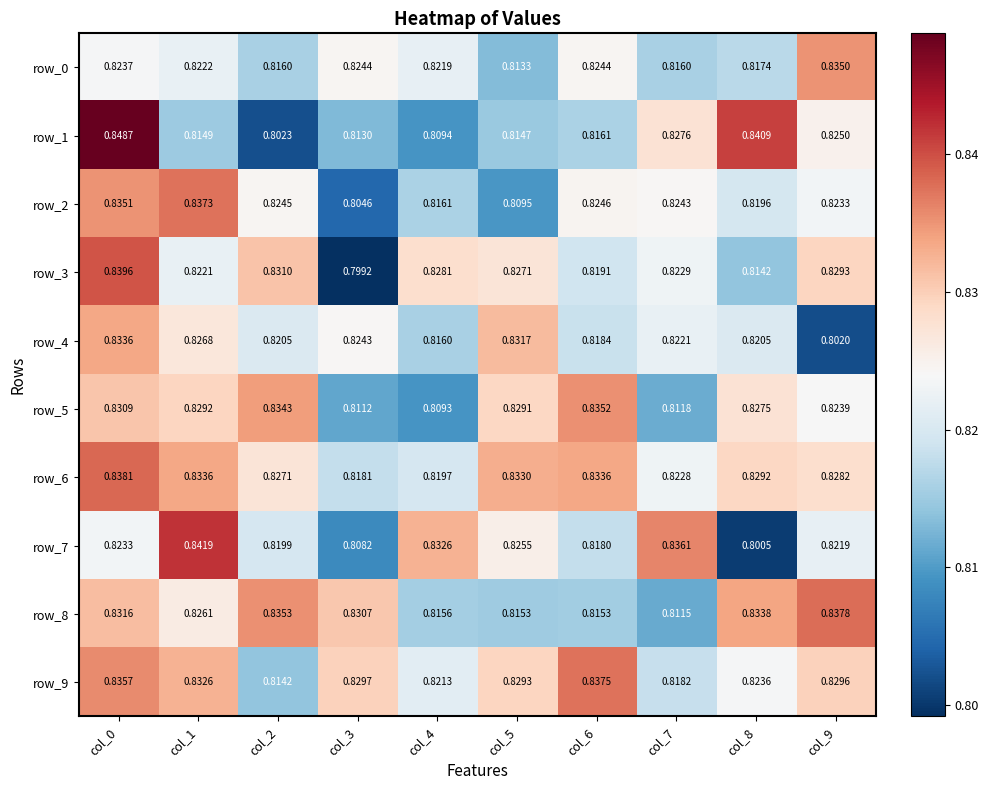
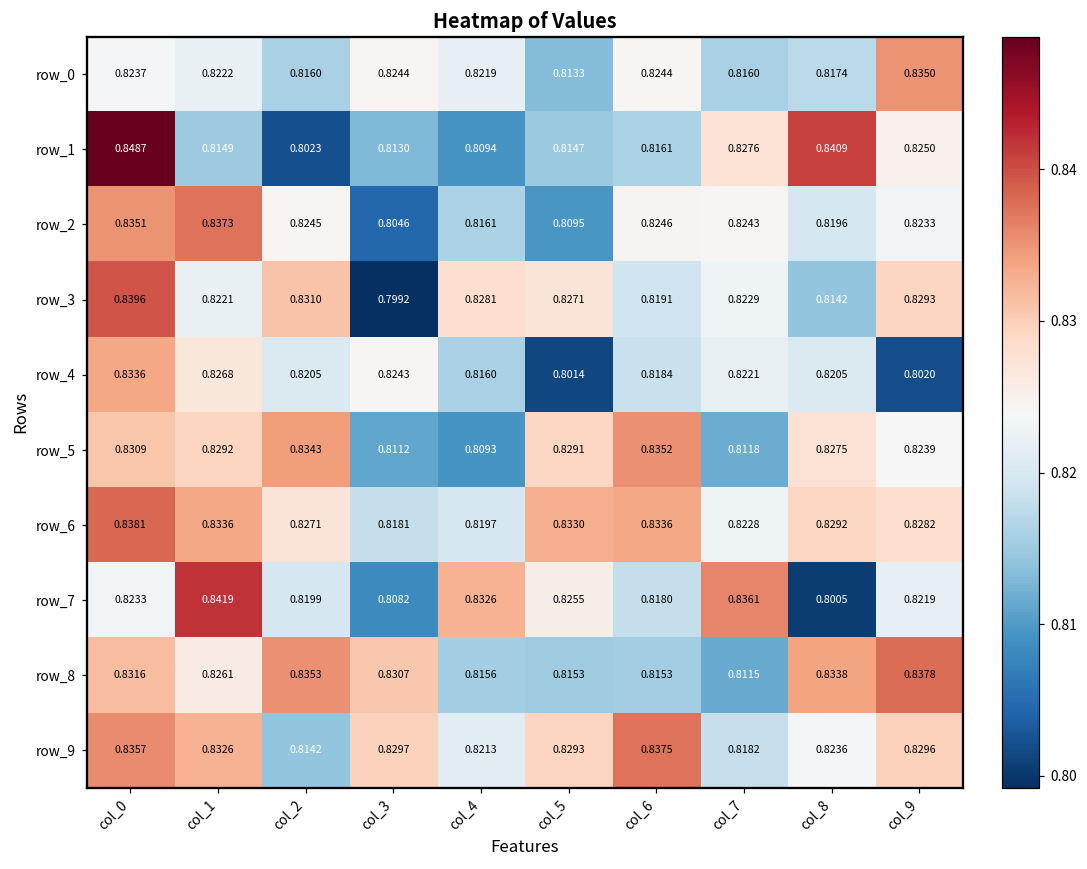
  {
    "row_0": {
      "col_0": 0.8237,
      "col_1": 0.8222,
      "col_2": 0.8160,
      "col_3": 0.8244,
      "col_4": 0.8219,
      "col_5": 0.8133,
      "col_6": 0.8244,
      "col_7": 0.8160,
      "col_8": 0.8174,
      "col_9": 0.8350
    },
    "row_1": {
      "col_0": 0.8487,
      "col_1": 0.8149,
      "col_2": 0.8023,
      "col_3": 0.8130,
      "col_4": 0.8094,
      "col_5": 0.8147,
      "col_6": 0.8161,
      "col_7": 0.8276,
      "col_8": 0.8409,
      "col_9": 0.8250
    },
    "row_2": {
      "col_0": 0.8351,
      "col_1": 0.8373,
      "col_2": 0.8245,
      "col_3": 0.8046,
      "col_4": 0.8161,
      "col_5": 0.8095,
      "col_6": 0.8246,
      "col_7": 0.8243,
      "col_8": 0.8196,
      "col_9": 0.8233
    },
    "row_3": {
      "col_0": 0.8396,
      "col_1": 0.8221,
      "col_2": 0.8310,
      "col_3": 0.7992,
      "col_4": 0.8281,
      "col_5": 0.8271,
      "col_6": 0.8191,
      "col_7": 0.8229,
      "col_8": 0.8142,
      "col_9": 0.8293
    },
    "row_4": {
      "col_0": 0.8336,
      "col_1": 0.8268,
      "col_2": 0.8205,
      "col_3": 0.8243,
      "col_4": 0.8160,
-     "col_5": 0.8317,
+     "col_5": 0.8014,
      "col_6": 0.8184,
      "col_7": 0.8221,
      "col_8": 0.8205,
      "col_9": 0.8020
    },
    "row_5": {
      "col_0": 0.8309,
      "col_1": 0.8292,
      "col_2": 0.8343,
      "col_3": 0.8112,
      "col_4": 0.8093,
      "col_5": 0.8291,
      "col_6": 0.8352,
      "col_7": 0.8118,
      "col_8": 0.8275,
      "col_9": 0.8239
    },
    "row_6": {
      "col_0": 0.8381,
      "col_1": 0.8336,
      "col_2": 0.8271,
      "col_3": 0.8181,
      "col_4": 0.8197,
      "col_5": 0.8330,
      "col_6": 0.8336,
      "col_7": 0.8228,
      "col_8": 0.8292,
      "col_9": 0.8282
    },
    "row_7": {
      "col_0": 0.8233,
      "col_1": 0.8419,
      "col_2": 0.8199,
      "col_3": 0.8082,
      "col_4": 0.8326,
      "col_5": 0.8255,
      "col_6": 0.8180,
      "col_7": 0.8361,
      "col_8": 0.8005,
      "col_9": 0.8219
    },
    "row_8": {
      "col_0": 0.8316,
      "col_1": 0.8261,
      "col_2": 0.8353,
      "col_3": 0.8307,
      "col_4": 0.8156,
      "col_5": 0.8153,
      "col_6": 0.8153,
      "col_7": 0.8115,
      "col_8": 0.8338,
      "col_9": 0.8378
    },
    "row_9": {
      "col_0": 0.8357,
      "col_1": 0.8326,
      "col_2": 0.8142,
      "col_3": 0.8297,
      "col_4": 0.8213,
      "col_5": 0.8293,
      "col_6": 0.8375,
      "col_7": 0.8182,
      "col_8": 0.8236,
      "col_9": 0.8296
    }
  }
